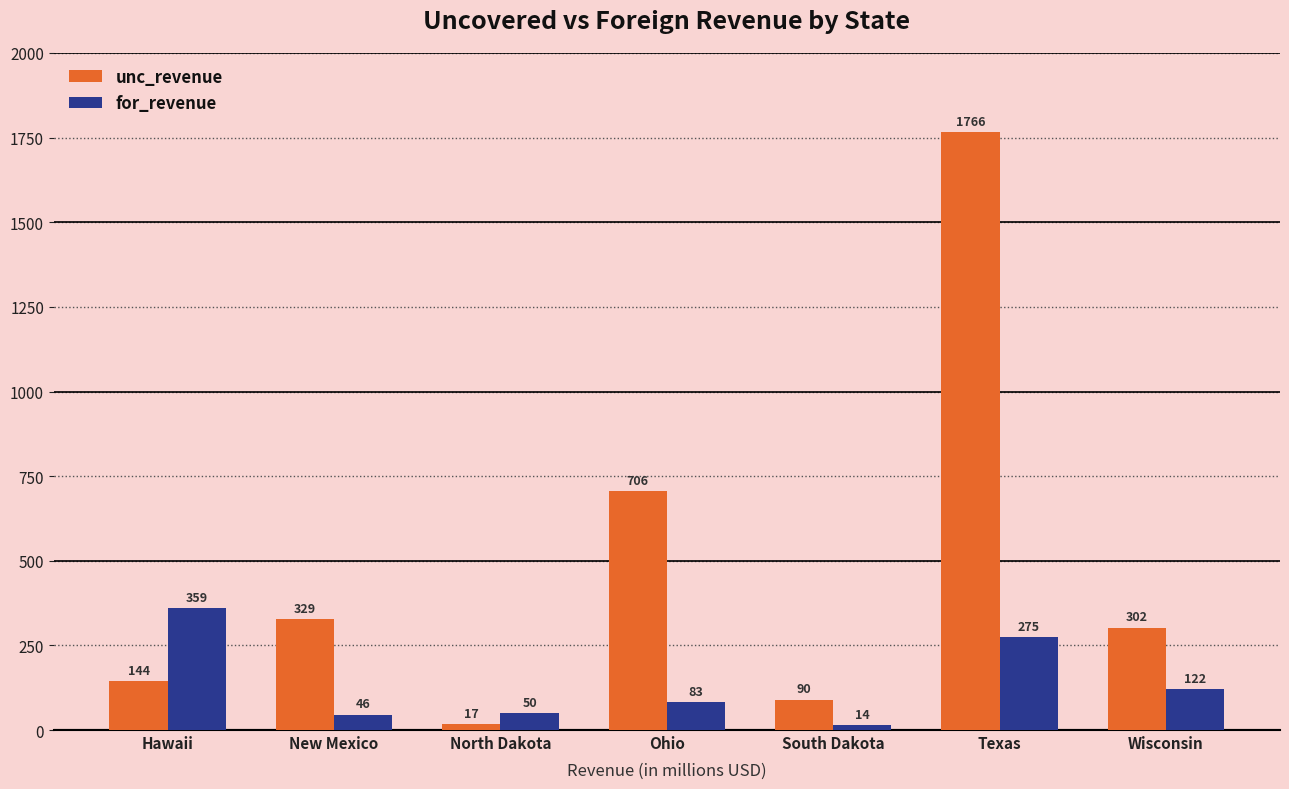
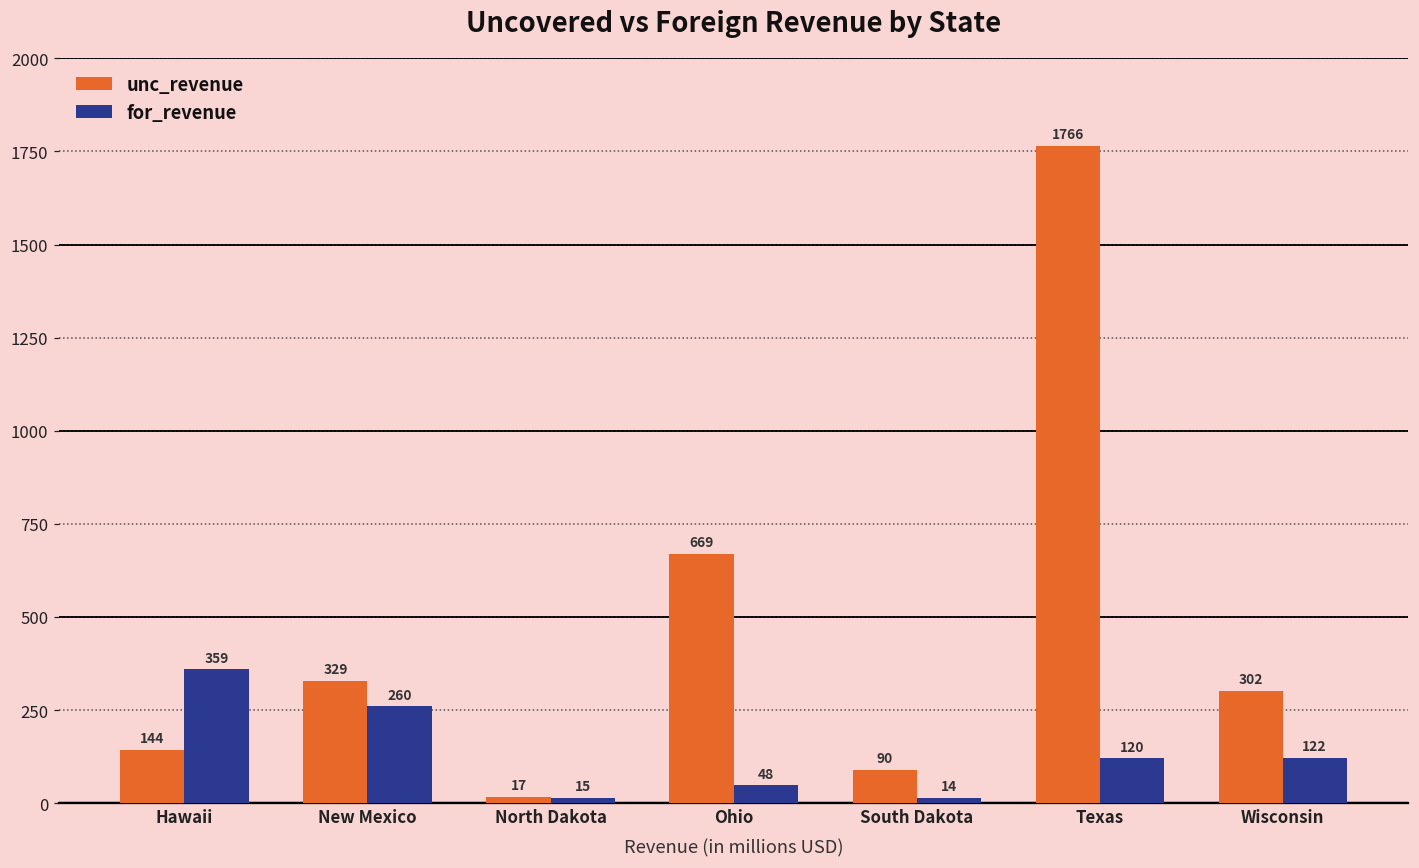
  {
    "unc_revenue": {
      "Hawaii": 144,
      "New Mexico": 329,
      "North Dakota": 17,
-     "Ohio": 706,
+     "Ohio": 669,
      "South Dakota": 90,
      "Texas": 1766,
      "Wisconsin": 302
    },
    "for_revenue": {
      "Hawaii": 359,
-     "New Mexico": 46,
-     "North Dakota": 50,
-     "Ohio": 83,
+     "New Mexico": 260,
+     "North Dakota": 15,
+     "Ohio": 48,
      "South Dakota": 14,
-     "Texas": 275,
+     "Texas": 120,
      "Wisconsin": 122
    }
  }
